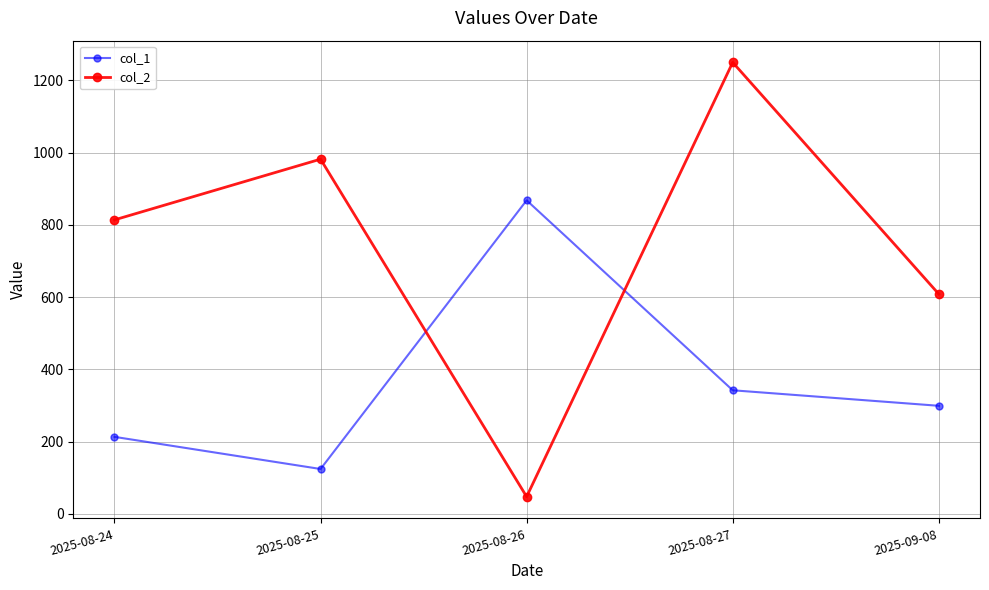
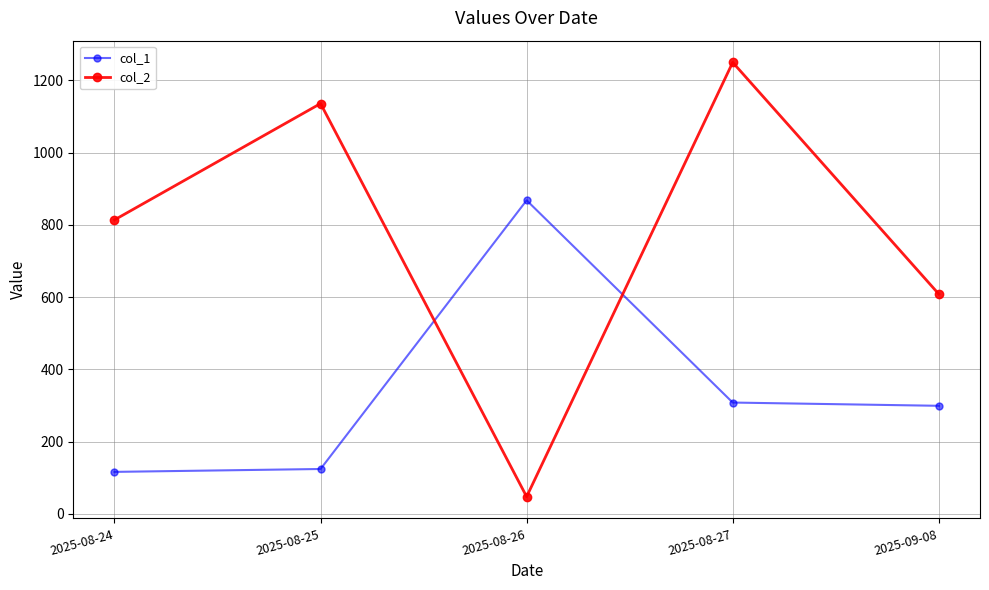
  {
    "col_1": {
-     "2025-08-24": 210,
+     "2025-08-24": 120,
      "2025-08-25": 120,
      "2025-08-26": 870,
-     "2025-08-27": 340,
+     "2025-08-27": 310,
      "2025-09-08": 300
    },
    "col_2": {
      "2025-08-24": 810,
-     "2025-08-25": 980,
+     "2025-08-25": 1140,
      "2025-08-26": 50,
      "2025-08-27": 1250,
      "2025-09-08": 610
    }
  }
